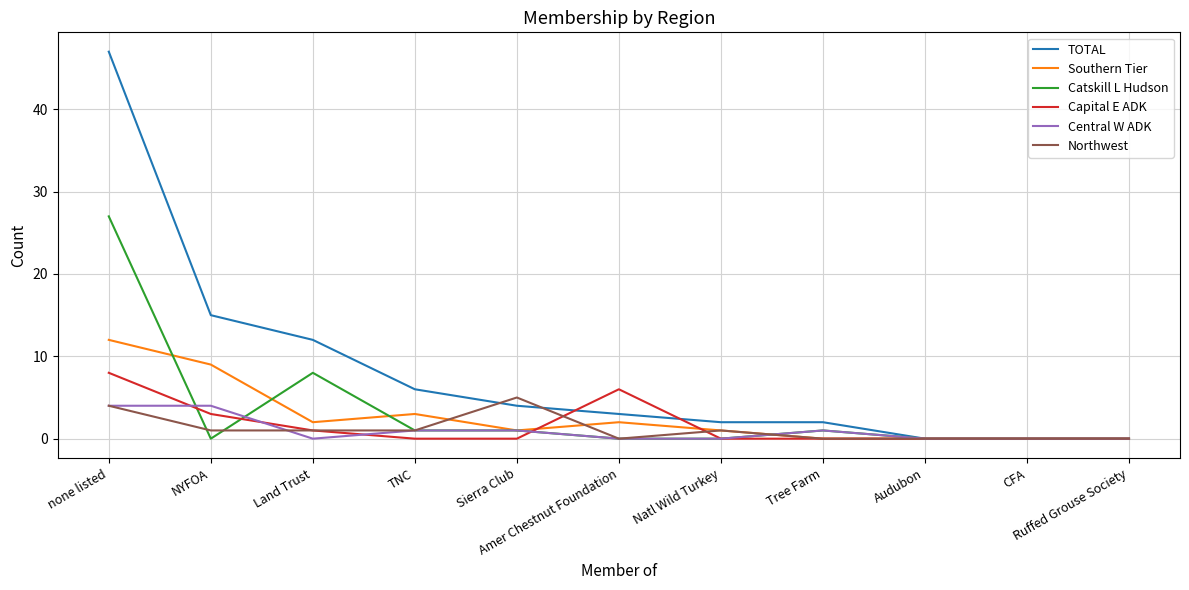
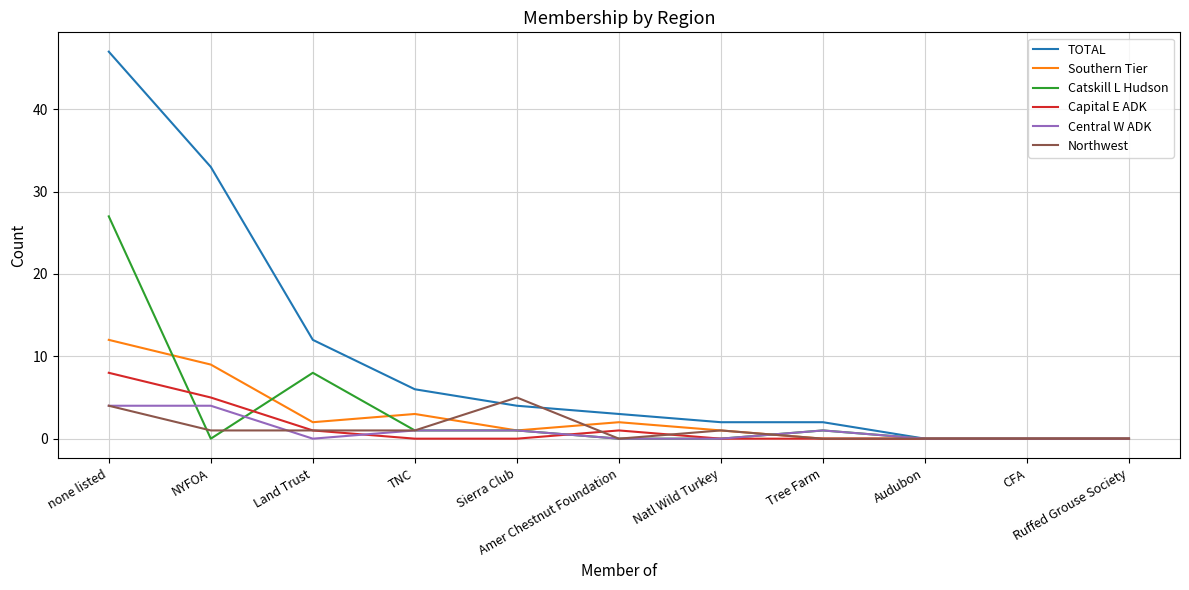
  {
    "TOTAL": {
      "none listed": 47,
-     "NYFOA": 15,
+     "NYFOA": 33,
      "Land Trust": 12,
      "TNC": 6,
      "Sierra Club": 4,
      "Amer Chestnut Foundation": 3,
      "Natl Wild Turkey": 2,
      "Tree Farm": 2
    },
    "Southern Tier": {
      "none listed": 12,
      "NYFOA": 9,
      "Land Trust": 2,
      "TNC": 3,
      "Amer Chestnut Foundation": 2
    },
    "Catskill L Hudson": {
      "none listed": 27,
      "NYFOA": 0,
      "Land Trust": 8
    },
    "Capital E ADK": {
      "none listed": 8,
-     "NYFOA": 3,
+     "NYFOA": 5,
      "TNC": 0,
      "Sierra Club": 0,
-     "Amer Chestnut Foundation": 6
+     "Amer Chestnut Foundation": 1
    },
    "Central W ADK": {
      "NYFOA": 4,
      "Land Trust": 0
    },
    "Northwest": {
      "NYFOA": 1,
      "Sierra Club": 5
    }
  }
